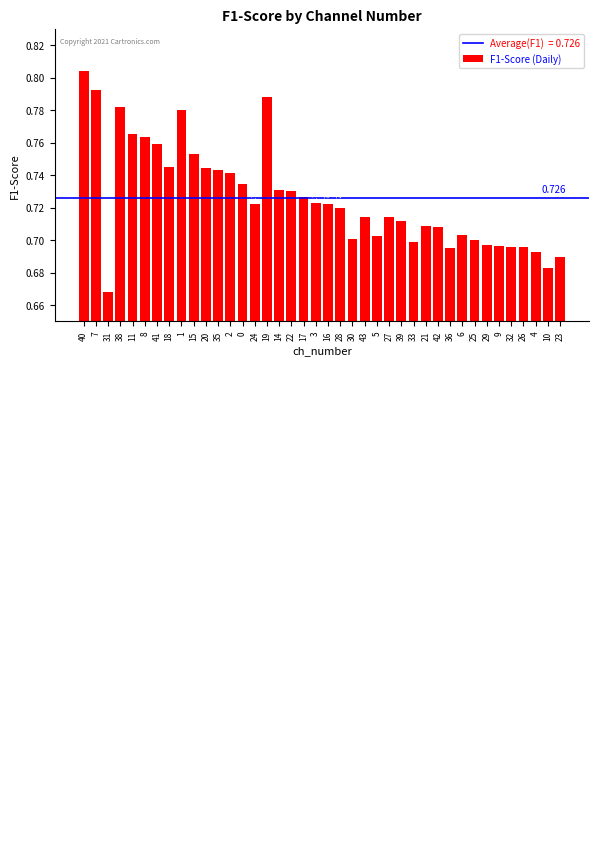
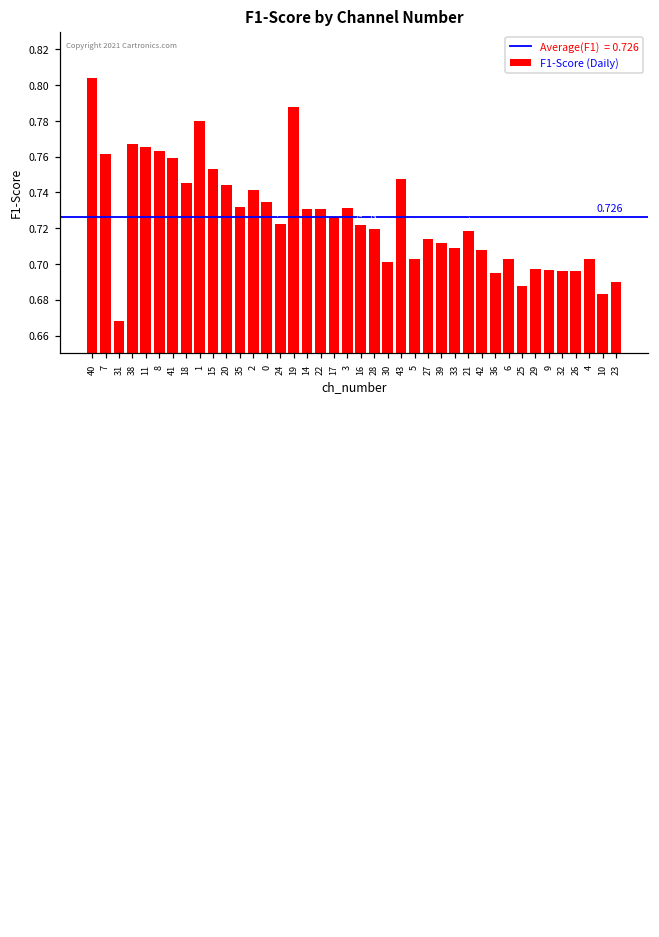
  {
    "40": 0.804,
-   "7": 0.793,
+   "7": 0.761,
    "31": 0.668,
-   "38": 0.782,
+   "38": 0.767,
    "11": 0.766,
    "8": 0.763,
    "41": 0.759,
    "18": 0.745,
    "1": 0.780,
    "15": 0.753,
    "20": 0.744,
-   "35": 0.743,
+   "35": 0.732,
    "2": 0.741,
    "0": 0.735,
    "24": 0.722,
    "19": 0.788,
    "14": 0.731,
    "22": 0.731,
    "17": 0.726,
-   "3": 0.723,
+   "3": 0.731,
    "16": 0.722,
    "28": 0.720,
    "30": 0.701,
-   "43": 0.714,
+   "43": 0.747,
    "5": 0.703,
    "27": 0.714,
    "39": 0.712,
-   "33": 0.699,
-   "21": 0.709,
+   "33": 0.709,
+   "21": 0.718,
    "42": 0.708,
    "36": 0.695,
    "6": 0.703,
-   "25": 0.700,
+   "25": 0.688,
    "29": 0.697,
    "9": 0.696,
    "32": 0.696,
    "26": 0.696,
-   "4": 0.693,
+   "4": 0.703,
    "10": 0.683,
    "23": 0.690
  }
